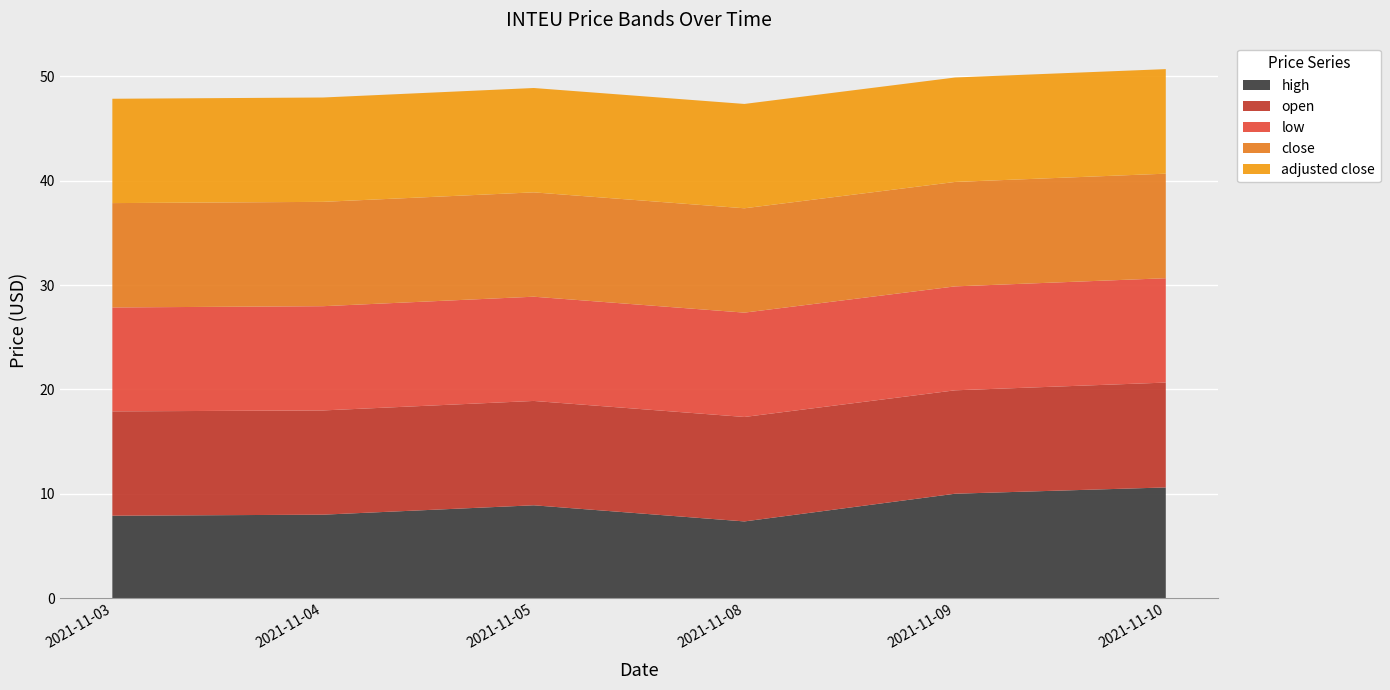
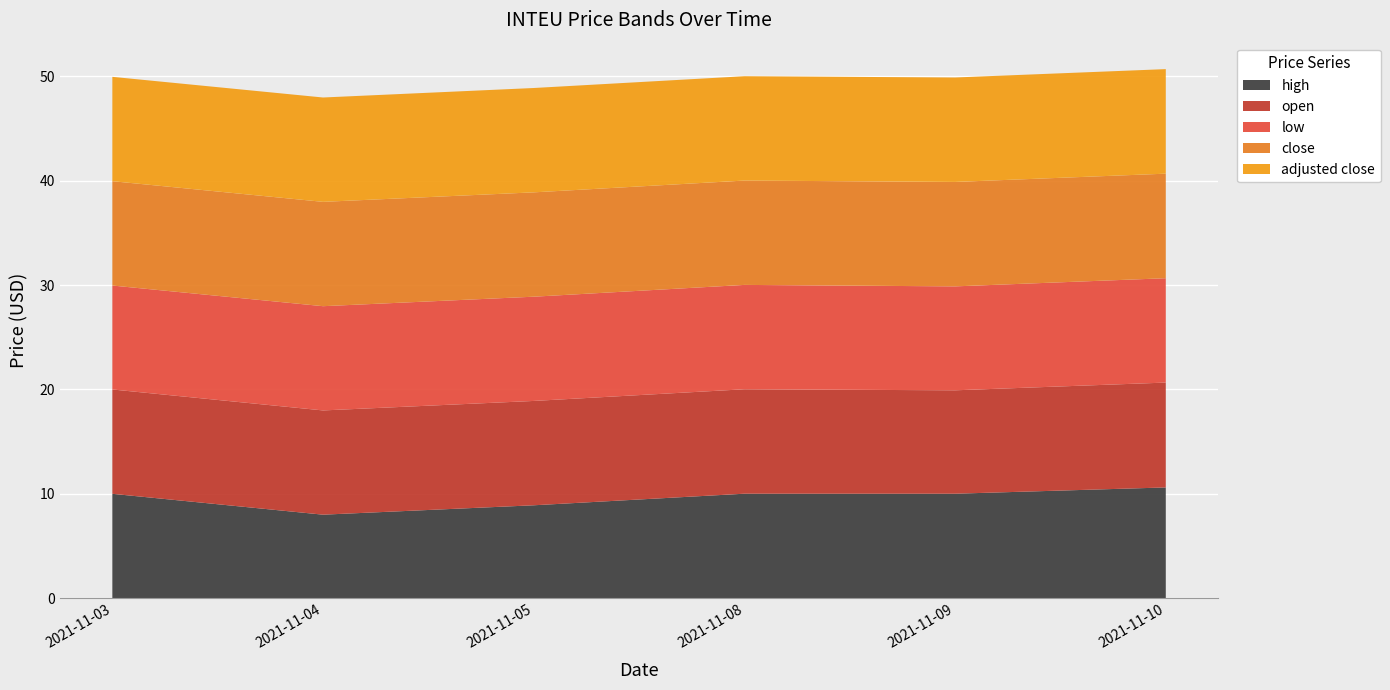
  {
    "high": {
-     "2021-11-03": 7.9,
+     "2021-11-03": 10.0,
      "2021-11-04": 8.0,
      "2021-11-05": 8.9,
-     "2021-11-08": 7.4,
+     "2021-11-08": 10.0,
      "2021-11-09": 10.0,
      "2021-11-10": 10.6
    }
  }
